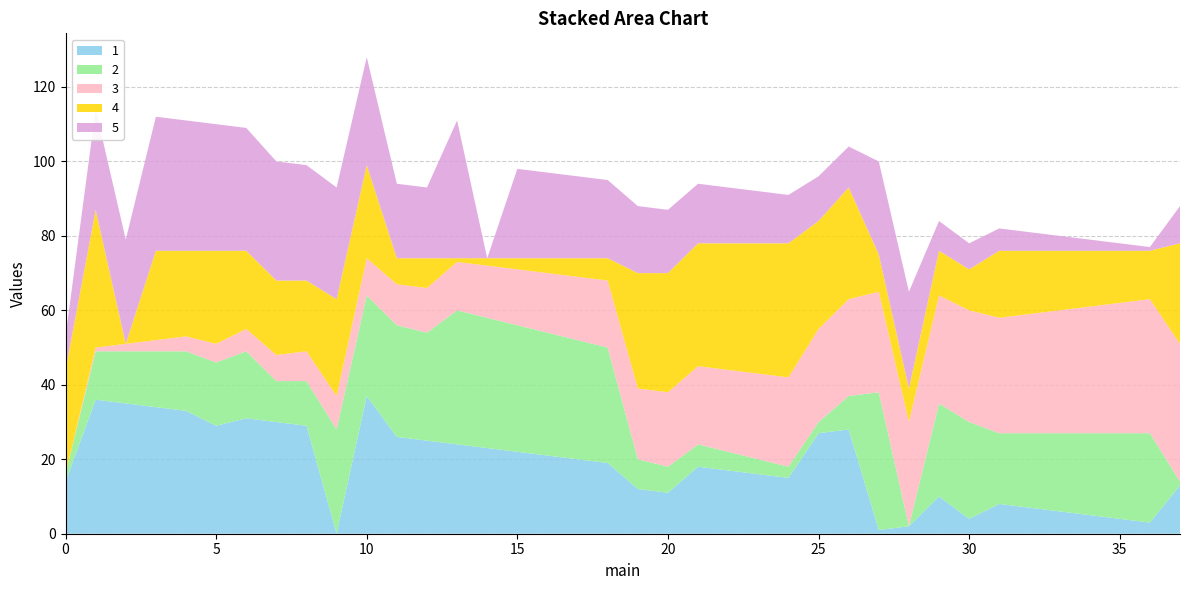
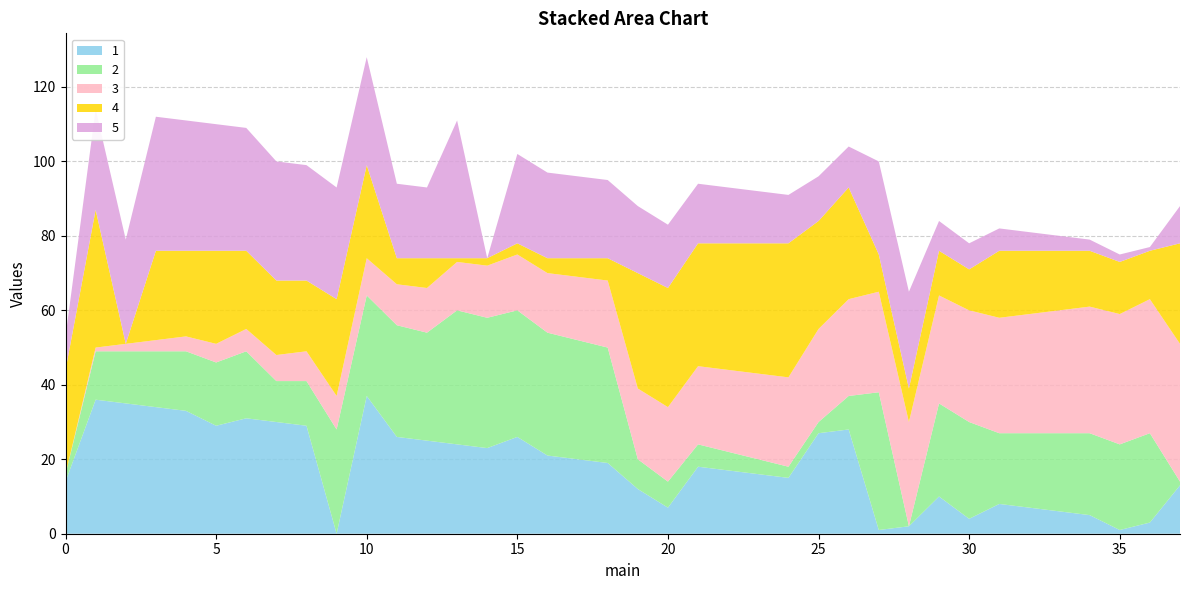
  {
    "1": {
      "0": 14,
      "5": 29,
      "10": 37,
-     "15": 22,
-     "20": 11,
+     "15": 26,
+     "20": 7,
      "25": 27,
      "30": 4,
-     "35": 4
+     "35": 1
    },
    "2": {
      "5": 17,
      "10": 27,
      "15": 34,
      "20": 7,
      "25": 3,
      "30": 26,
      "35": 23
    },
    "4": {
      "0": 28,
      "5": 25,
      "10": 25,
      "15": 3,
      "20": 32,
      "25": 29,
      "30": 11,
      "35": 14
    }
  }
